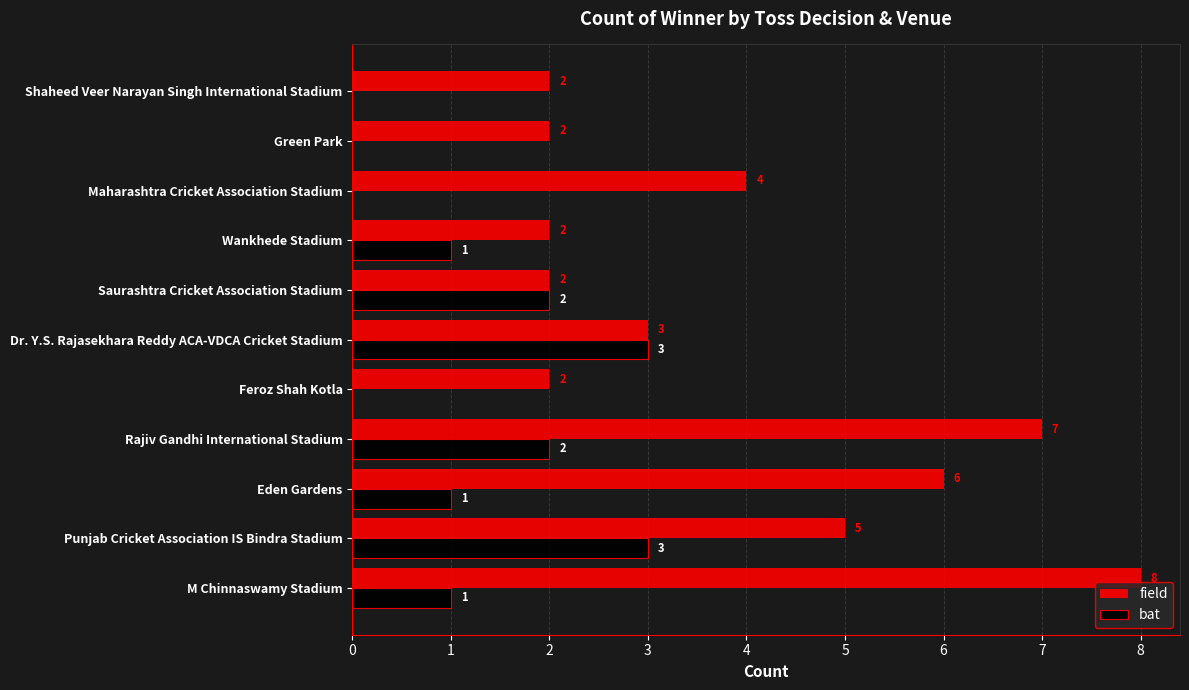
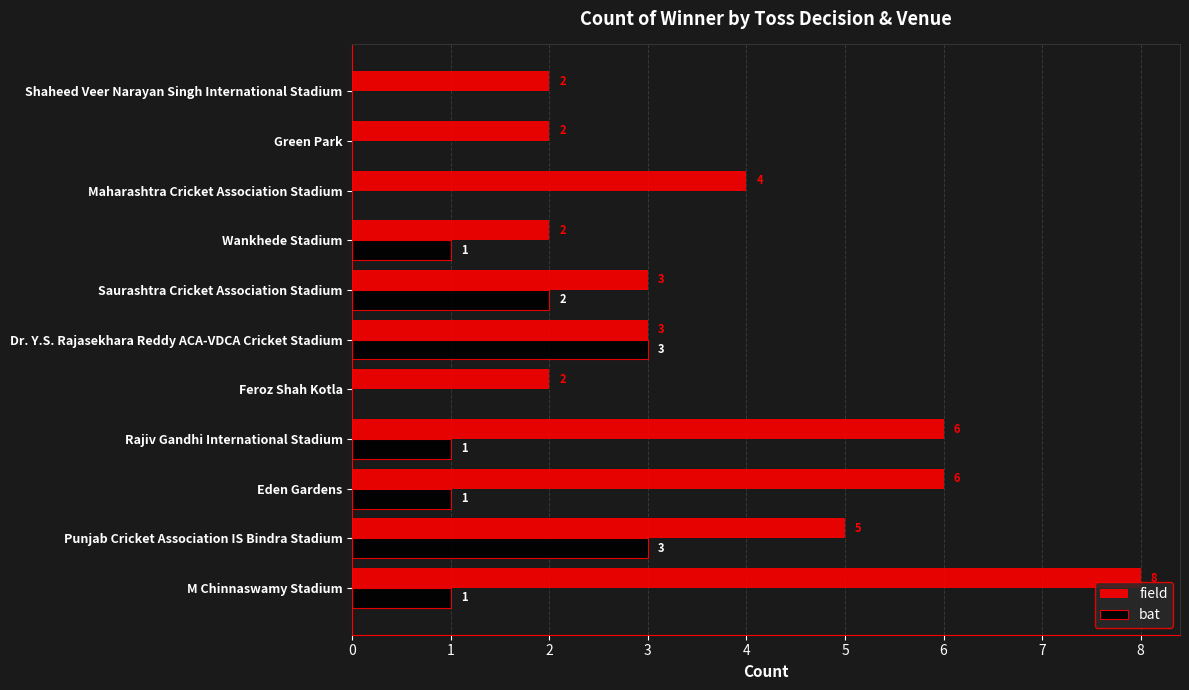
  {
    "field": {
      "Shaheed Veer Narayan Singh International Stadium": 2,
      "Green Park": 2,
      "Maharashtra Cricket Association Stadium": 4,
      "Wankhede Stadium": 2,
-     "Saurashtra Cricket Association Stadium": 2,
+     "Saurashtra Cricket Association Stadium": 3,
      "Dr. Y.S. Rajasekhara Reddy ACA-VDCA Cricket Stadium": 3,
      "Feroz Shah Kotla": 2,
-     "Rajiv Gandhi International Stadium": 7,
+     "Rajiv Gandhi International Stadium": 6,
      "Eden Gardens": 6,
      "Punjab Cricket Association IS Bindra Stadium": 5
    },
    "bat": {
      "Wankhede Stadium": 1,
      "Saurashtra Cricket Association Stadium": 2,
      "Dr. Y.S. Rajasekhara Reddy ACA-VDCA Cricket Stadium": 3,
-     "Rajiv Gandhi International Stadium": 2,
+     "Rajiv Gandhi International Stadium": 1,
      "Eden Gardens": 1,
      "Punjab Cricket Association IS Bindra Stadium": 3,
      "M Chinnaswamy Stadium": 1
    }
  }
